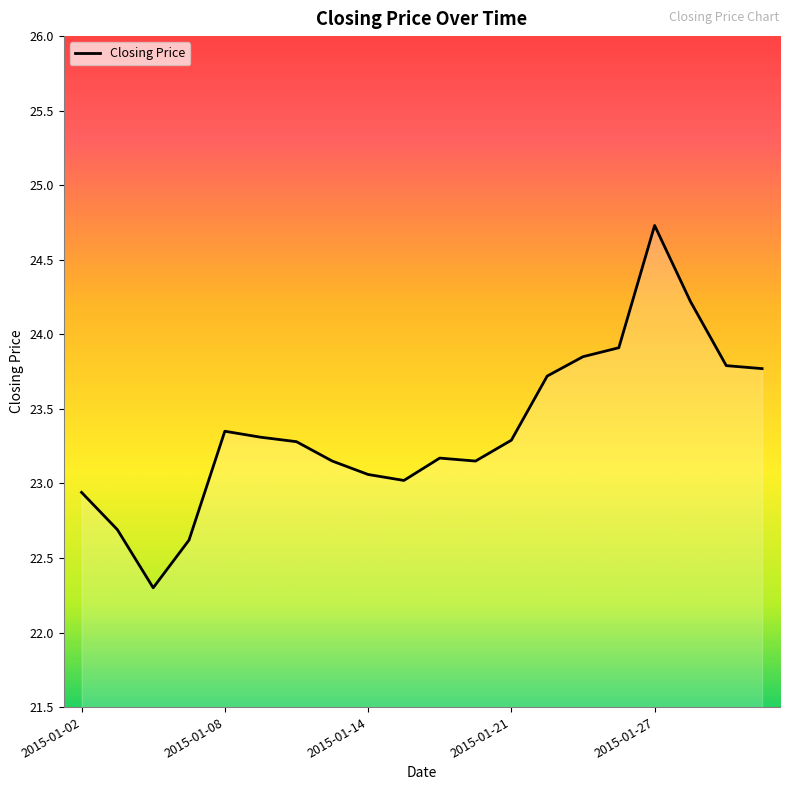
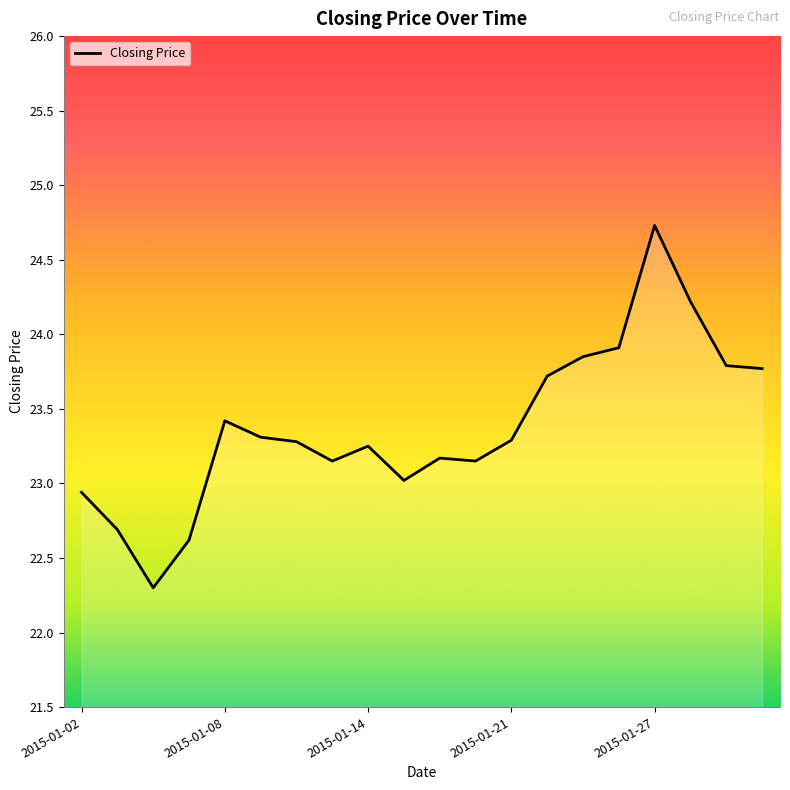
  {
    "2015-01-02": 22.94,
-   "2015-01-08": 23.35,
-   "2015-01-14": 23.06,
+   "2015-01-08": 23.42,
+   "2015-01-14": 23.25,
    "2015-01-21": 23.29,
    "2015-01-27": 24.73
  }
